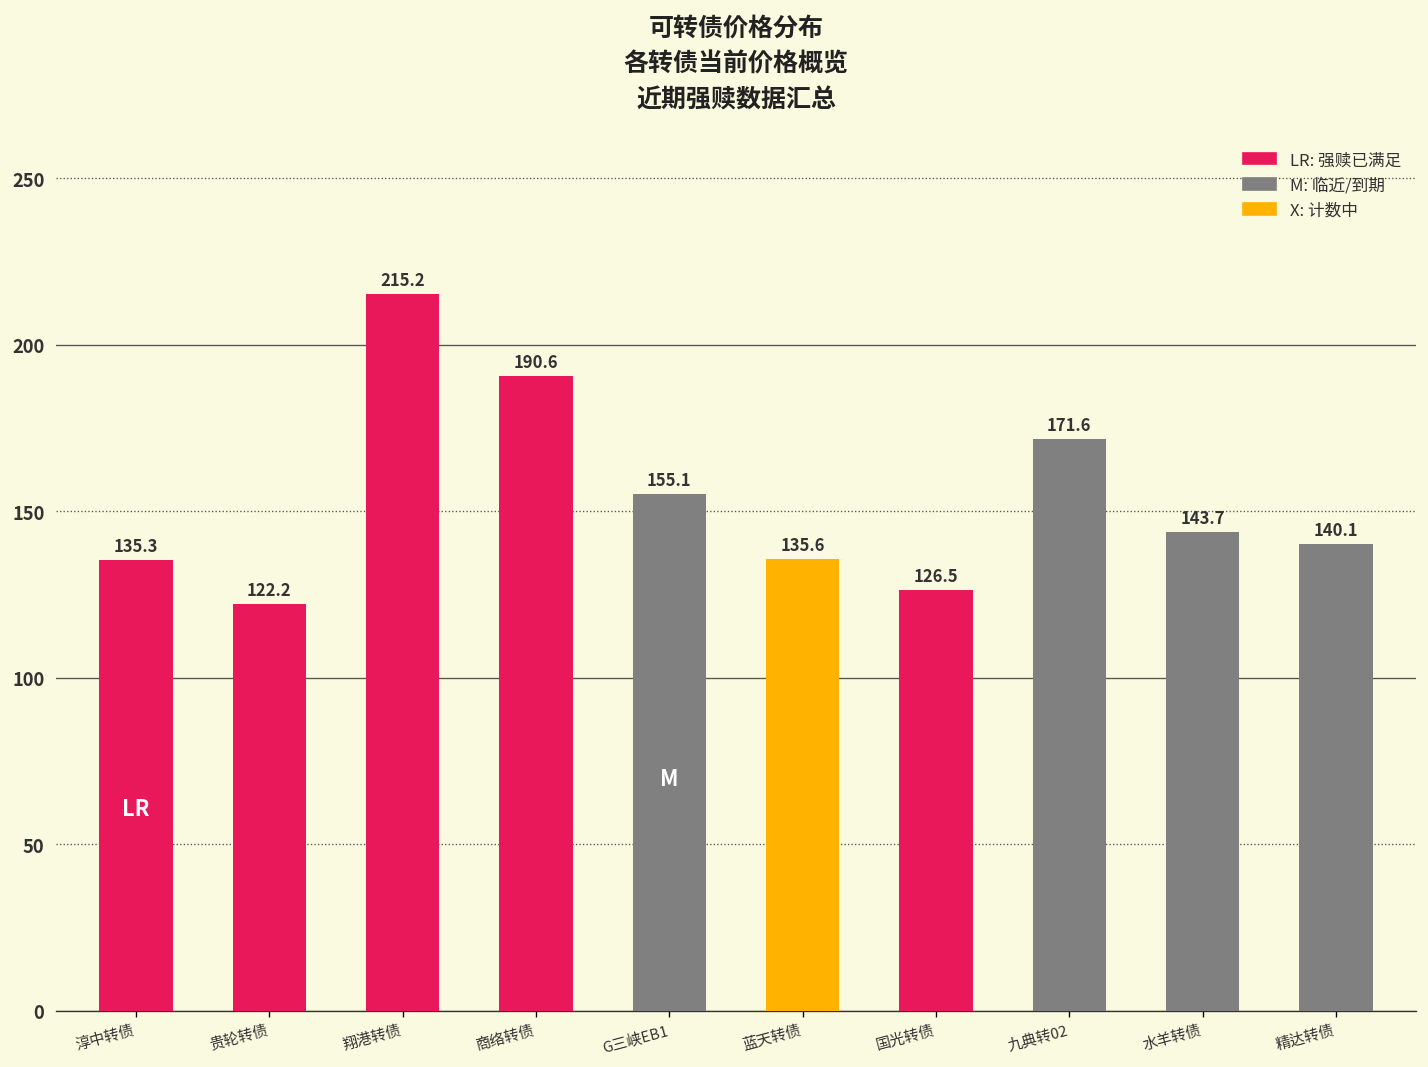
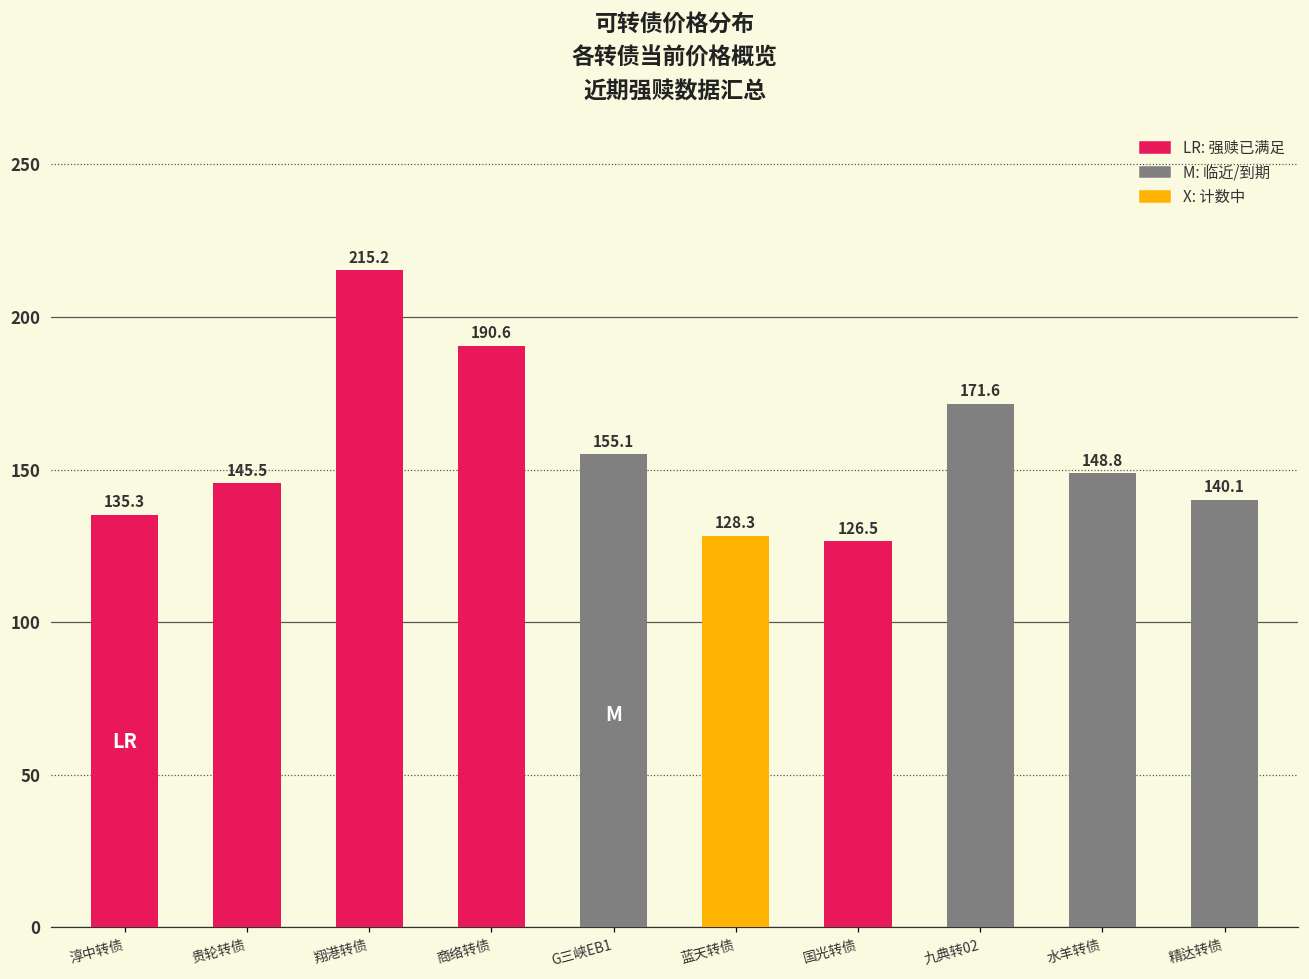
  {
    "淳中转债": 135.3,
-   "贵轮转债": 122.2,
+   "贵轮转债": 145.5,
    "翔港转债": 215.2,
    "商络转债": 190.6,
    "G三峡EB1": 155.1,
-   "蓝天转债": 135.6,
+   "蓝天转债": 128.3,
    "国光转债": 126.5,
    "九典转02": 171.6,
-   "水羊转债": 143.7,
+   "水羊转债": 148.8,
    "精达转债": 140.1
  }
